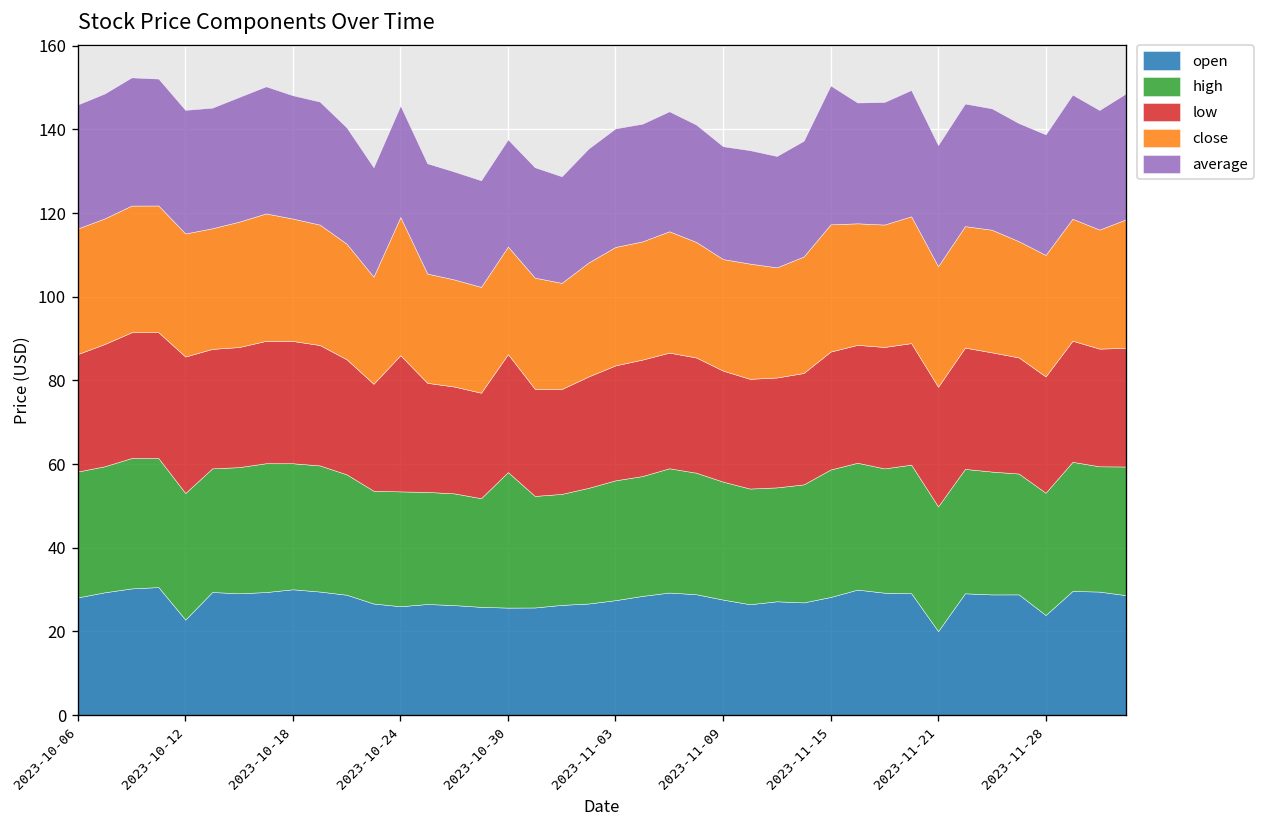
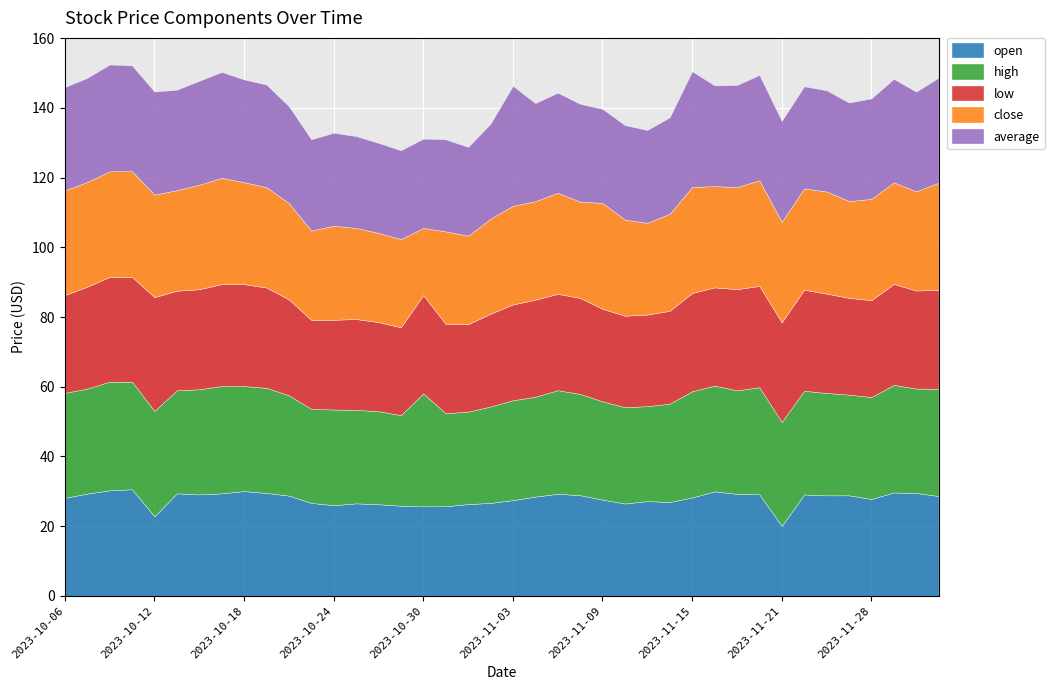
  {
    "open": {
      "2023-10-06": 28,
      "2023-10-12": 23,
      "2023-10-18": 30,
      "2023-10-24": 26,
      "2023-10-30": 26,
      "2023-11-03": 27,
      "2023-11-09": 28,
      "2023-11-15": 28,
      "2023-11-21": 20,
-     "2023-11-28": 24
+     "2023-11-28": 28
    },
    "high": {
      "2023-10-06": 30,
      "2023-10-12": 30,
      "2023-10-18": 30,
      "2023-10-24": 27,
      "2023-10-30": 32,
      "2023-11-03": 29,
      "2023-11-09": 28,
      "2023-11-15": 30,
      "2023-11-21": 30,
      "2023-11-28": 29
    },
    "low": {
      "2023-10-06": 28,
      "2023-10-12": 33,
      "2023-10-18": 29,
-     "2023-10-24": 33,
+     "2023-10-24": 26,
      "2023-10-30": 28,
      "2023-11-03": 27,
      "2023-11-09": 27,
      "2023-11-15": 28,
      "2023-11-21": 29,
      "2023-11-28": 28
    },
    "close": {
      "2023-10-06": 30,
      "2023-10-12": 29,
      "2023-10-18": 29,
-     "2023-10-24": 33,
-     "2023-10-30": 26,
+     "2023-10-24": 27,
+     "2023-10-30": 19,
      "2023-11-03": 28,
-     "2023-11-09": 27,
+     "2023-11-09": 30,
      "2023-11-15": 30,
      "2023-11-21": 29,
      "2023-11-28": 29
    },
    "average": {
      "2023-10-06": 30,
      "2023-10-12": 30,
      "2023-10-18": 29,
      "2023-10-24": 27,
      "2023-10-30": 26,
-     "2023-11-03": 28,
+     "2023-11-03": 34,
      "2023-11-09": 27,
      "2023-11-15": 33,
      "2023-11-21": 29,
      "2023-11-28": 29
    }
  }
